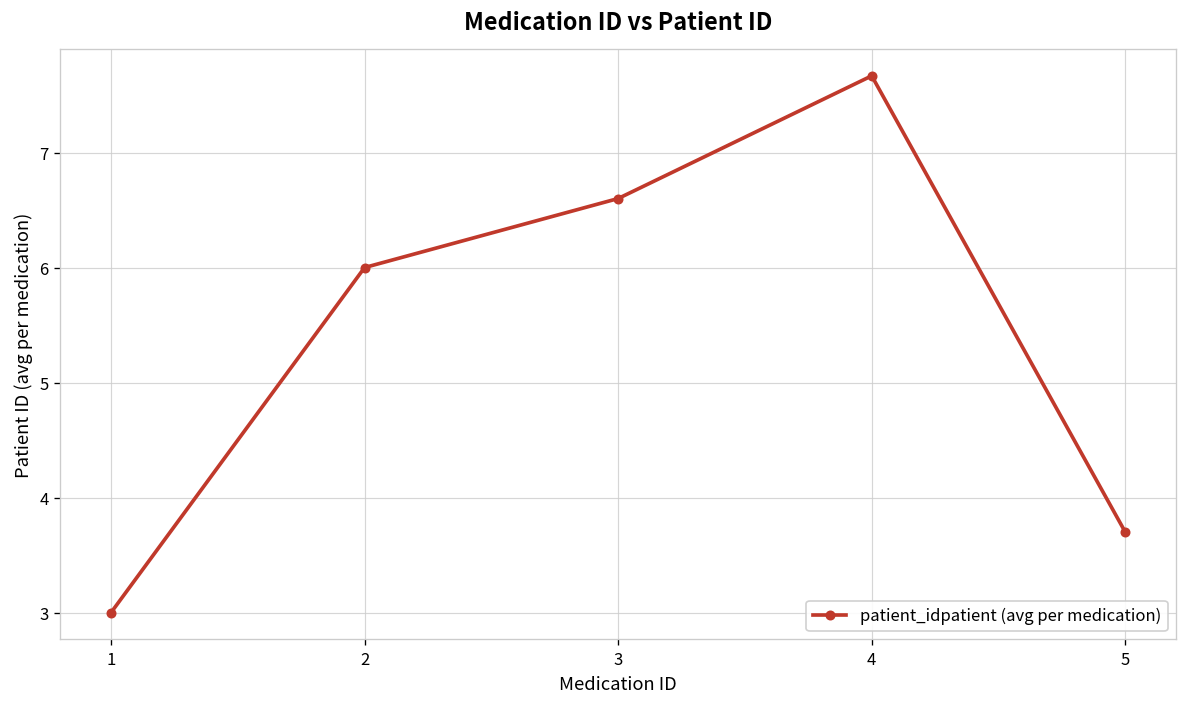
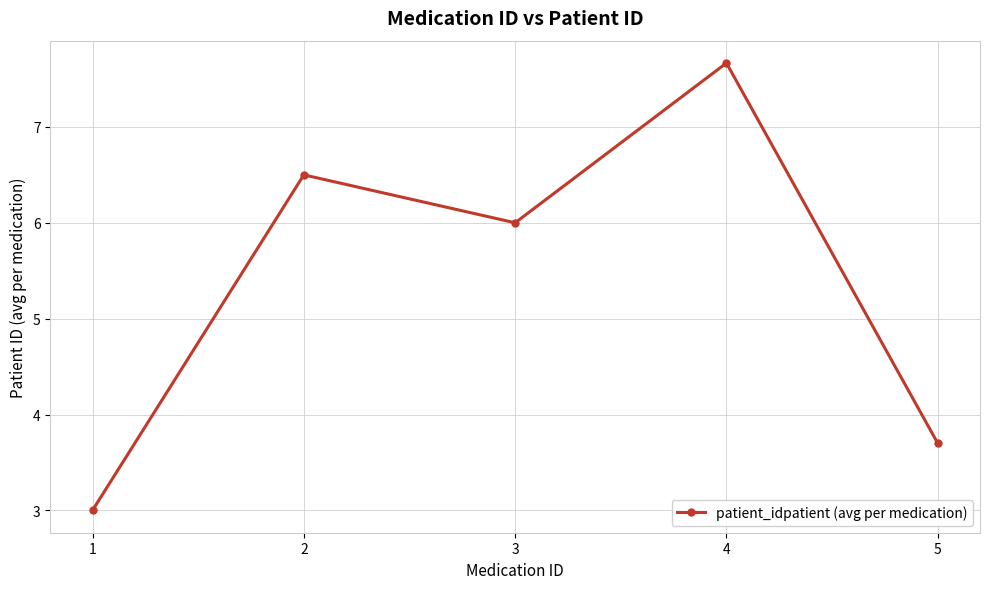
  {
    "1": 3.0,
-   "2": 6.0,
-   "3": 6.6,
+   "2": 6.5,
+   "3": 6.0,
    "4": 7.7,
    "5": 3.7
  }
